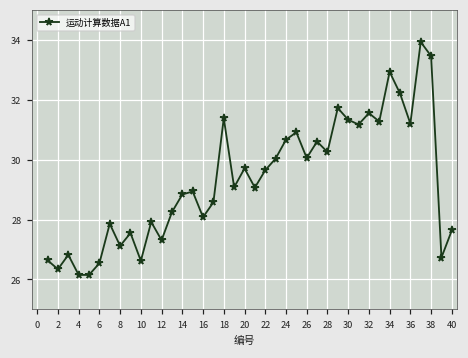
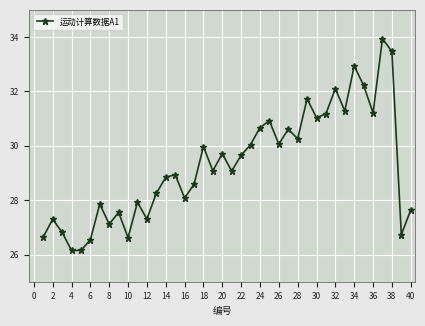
  {
-   "2": 26.3,
+   "2": 27.3,
    "4": 26.2,
    "6": 26.5,
    "8": 27.1,
    "10": 26.6,
    "12": 27.3,
    "14": 28.8,
    "16": 28.1,
-   "18": 31.4,
+   "18": 30.0,
    "20": 29.7,
    "22": 29.7,
    "24": 30.7,
    "26": 30.1,
    "28": 30.3,
-   "30": 31.3,
-   "32": 31.6,
+   "30": 31.0,
+   "32": 32.1,
    "34": 32.9,
    "36": 31.2,
    "38": 33.5,
    "40": 27.6
  }
